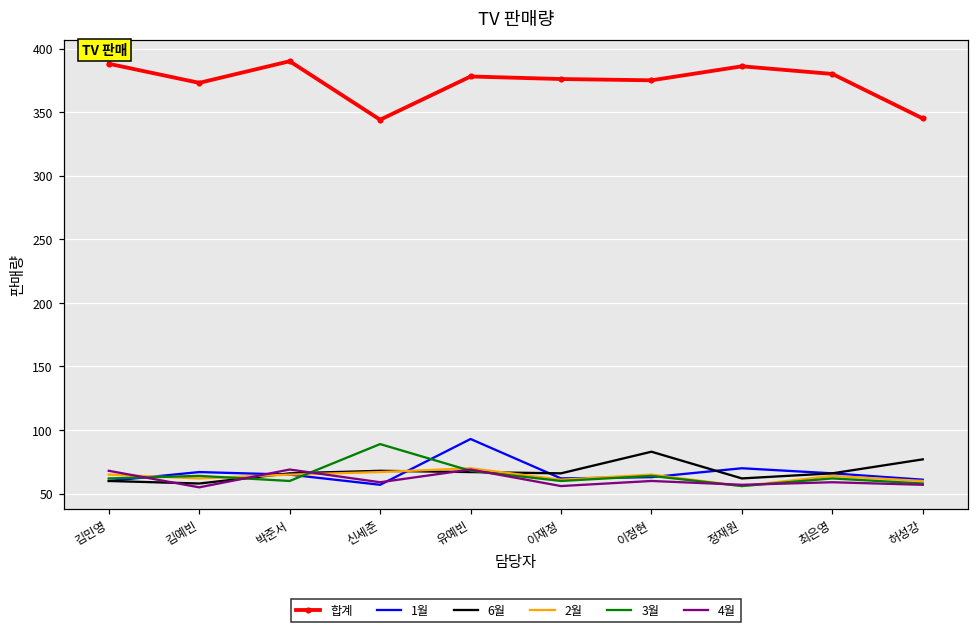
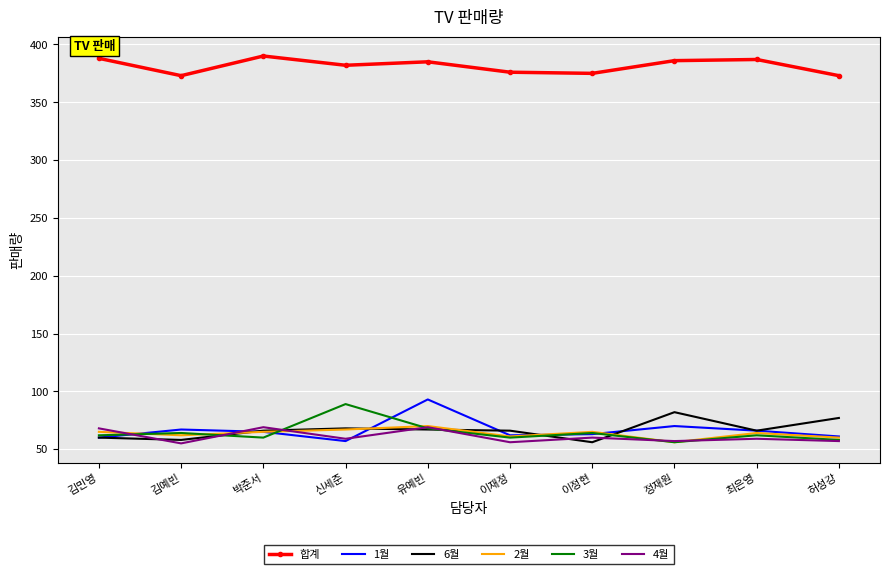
  {
    "합계": {
      "김민영": 388,
      "김예빈": 373,
      "박준서": 390,
-     "신세준": 344,
-     "유예빈": 378,
+     "신세준": 382,
+     "유예빈": 385,
      "이재정": 376,
      "이정현": 375,
      "정재원": 386,
-     "최은영": 380,
-     "허성강": 345
+     "최은영": 387,
+     "허성강": 373
    },
    "1월": {
      "김예빈": 67,
      "유예빈": 93,
      "정재원": 70
    },
    "6월": {
      "김예빈": 58,
      "이재정": 66,
-     "이정현": 83,
-     "정재원": 62,
+     "이정현": 56,
+     "정재원": 82,
      "허성강": 77
    },
    "2월": {
      "김민영": 65
    },
    "3월": {
      "박준서": 60,
      "신세준": 89
    },
    "4월": {
      "김민영": 68,
      "김예빈": 55,
      "박준서": 69,
      "이재정": 56,
      "이정현": 60,
      "최은영": 59
    }
  }
